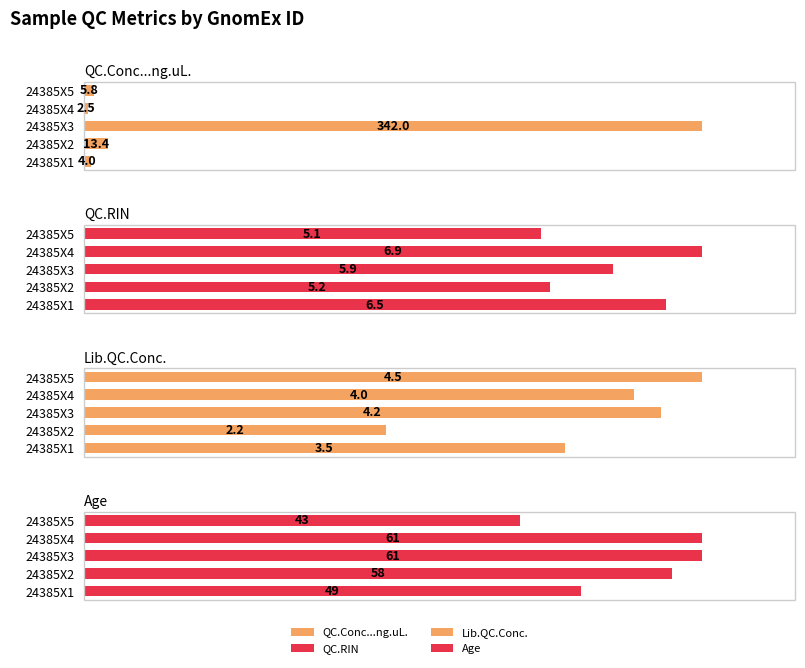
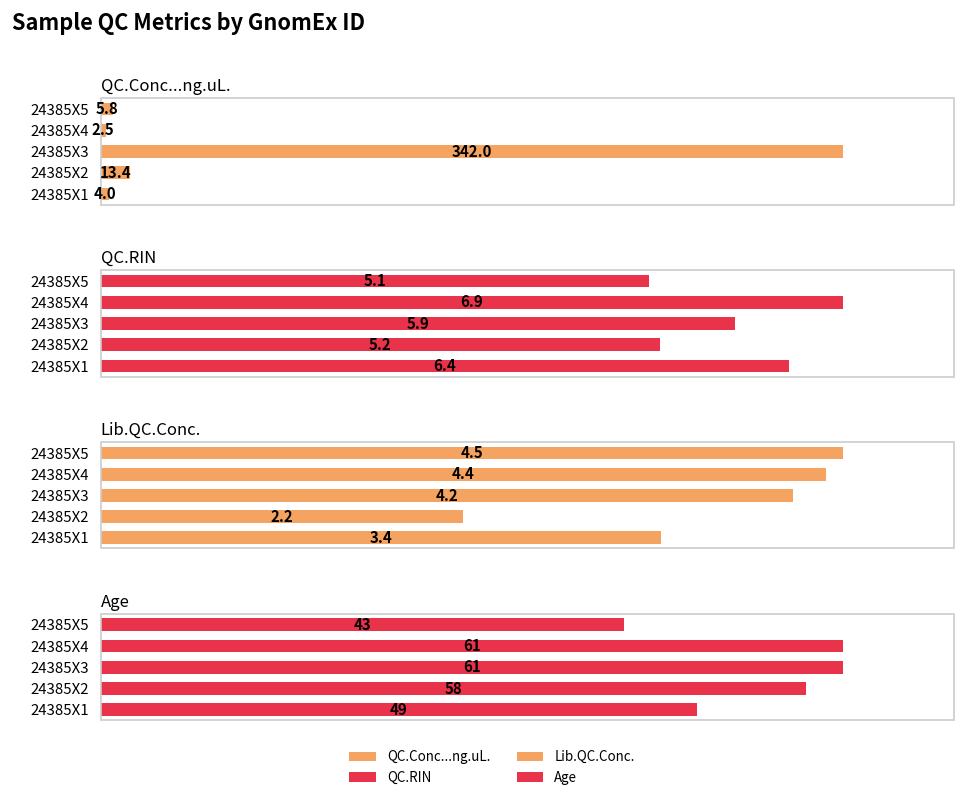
  {
    "QC.RIN": {
-     "24385X1": 6.5
+     "24385X1": 6.4
    },
    "Lib.QC.Conc.": {
-     "24385X4": 4.0,
-     "24385X1": 3.5
+     "24385X4": 4.4,
+     "24385X1": 3.4
    }
  }
